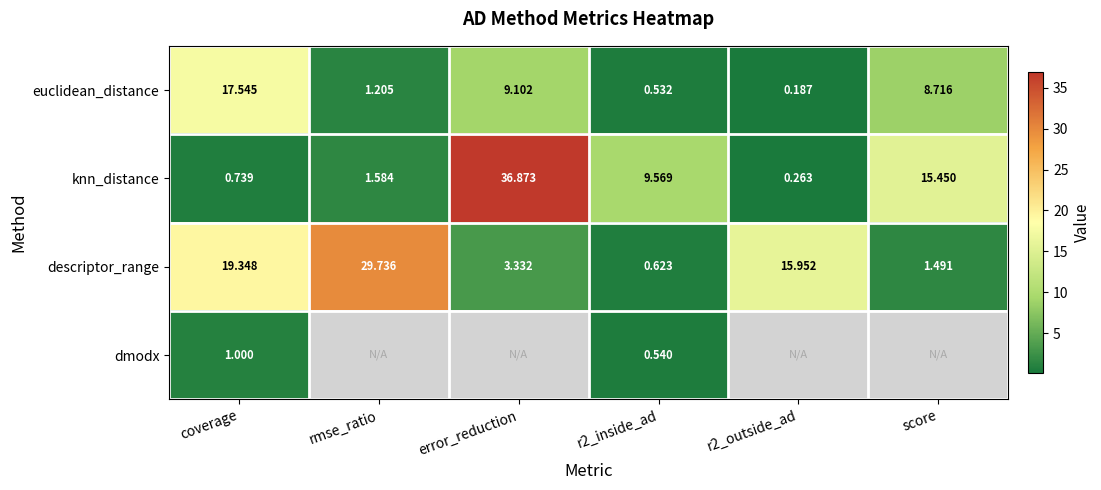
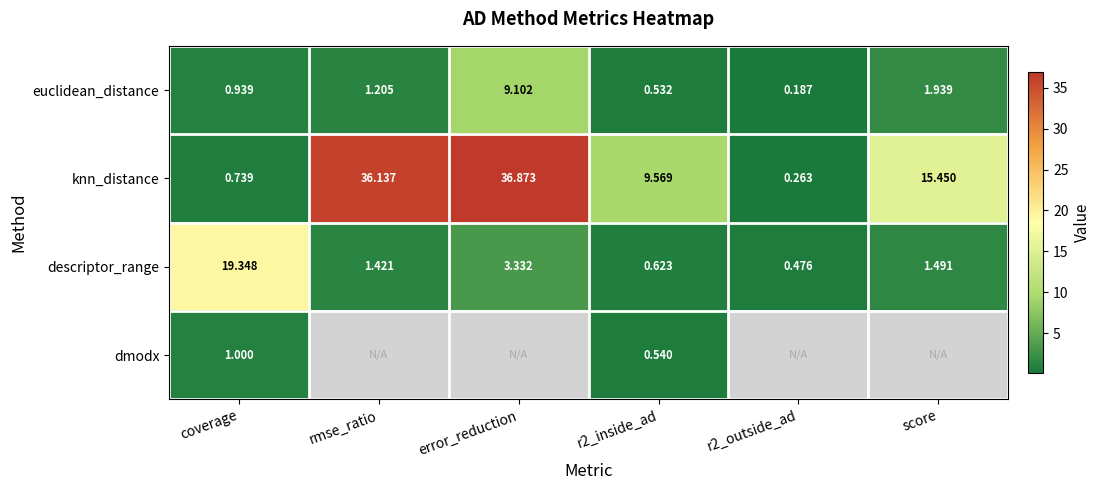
  {
    "euclidean_distance": {
-     "coverage": 17.545,
+     "coverage": 0.939,
      "rmse_ratio": 1.205,
      "error_reduction": 9.102,
      "r2_inside_ad": 0.532,
      "r2_outside_ad": 0.187,
-     "score": 8.716
+     "score": 1.939
    },
    "knn_distance": {
      "coverage": 0.739,
-     "rmse_ratio": 1.584,
+     "rmse_ratio": 36.137,
      "error_reduction": 36.873,
      "r2_inside_ad": 9.569,
      "r2_outside_ad": 0.263,
      "score": 15.450
    },
    "descriptor_range": {
      "coverage": 19.348,
-     "rmse_ratio": 29.736,
+     "rmse_ratio": 1.421,
      "error_reduction": 3.332,
      "r2_inside_ad": 0.623,
-     "r2_outside_ad": 15.952,
+     "r2_outside_ad": 0.476,
      "score": 1.491
    },
    "dmodx": {
      "coverage": 1.000,
      "r2_inside_ad": 0.540
    }
  }
